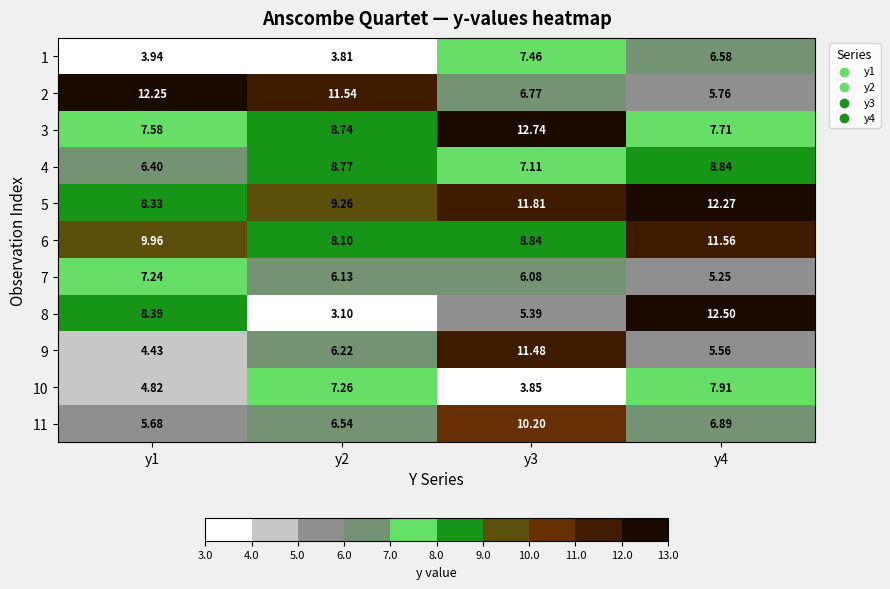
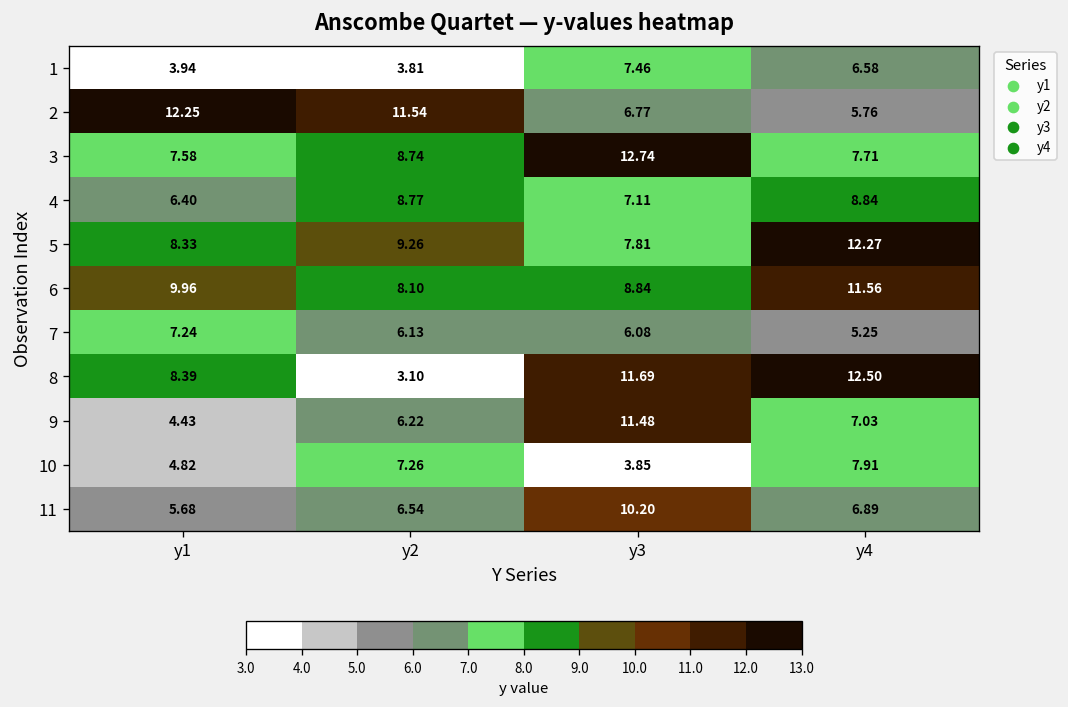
  {
    "1": {
      "y1": 3.94,
      "y2": 3.81,
      "y3": 7.46,
      "y4": 6.58
    },
    "2": {
      "y1": 12.25,
      "y2": 11.54,
      "y3": 6.77,
      "y4": 5.76
    },
    "3": {
      "y1": 7.58,
      "y2": 8.74,
      "y3": 12.74,
      "y4": 7.71
    },
    "4": {
      "y1": 6.40,
      "y2": 8.77,
      "y3": 7.11,
      "y4": 8.84
    },
    "5": {
      "y1": 8.33,
      "y2": 9.26,
-     "y3": 11.81,
+     "y3": 7.81,
      "y4": 12.27
    },
    "6": {
      "y1": 9.96,
      "y2": 8.10,
      "y3": 8.84,
      "y4": 11.56
    },
    "7": {
      "y1": 7.24,
      "y2": 6.13,
      "y3": 6.08,
      "y4": 5.25
    },
    "8": {
      "y1": 8.39,
      "y2": 3.10,
-     "y3": 5.39,
+     "y3": 11.69,
      "y4": 12.50
    },
    "9": {
      "y1": 4.43,
      "y2": 6.22,
      "y3": 11.48,
-     "y4": 5.56
+     "y4": 7.03
    },
    "10": {
      "y1": 4.82,
      "y2": 7.26,
      "y3": 3.85,
      "y4": 7.91
    },
    "11": {
      "y1": 5.68,
      "y2": 6.54,
      "y3": 10.20,
      "y4": 6.89
    }
  }
